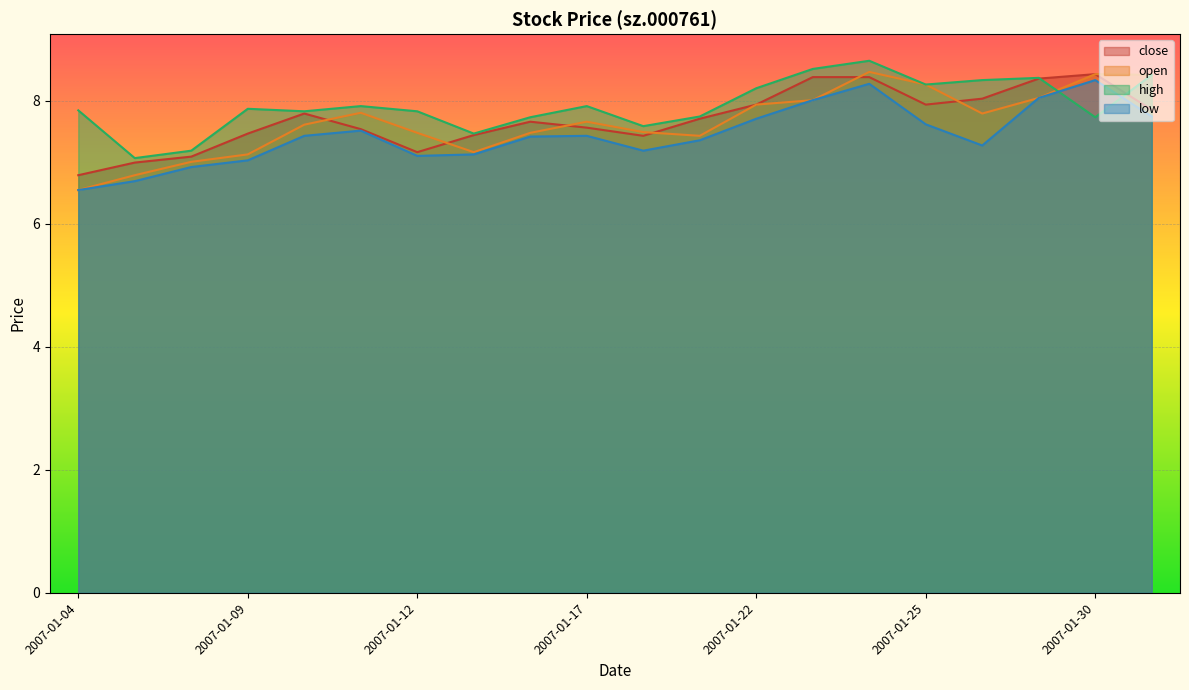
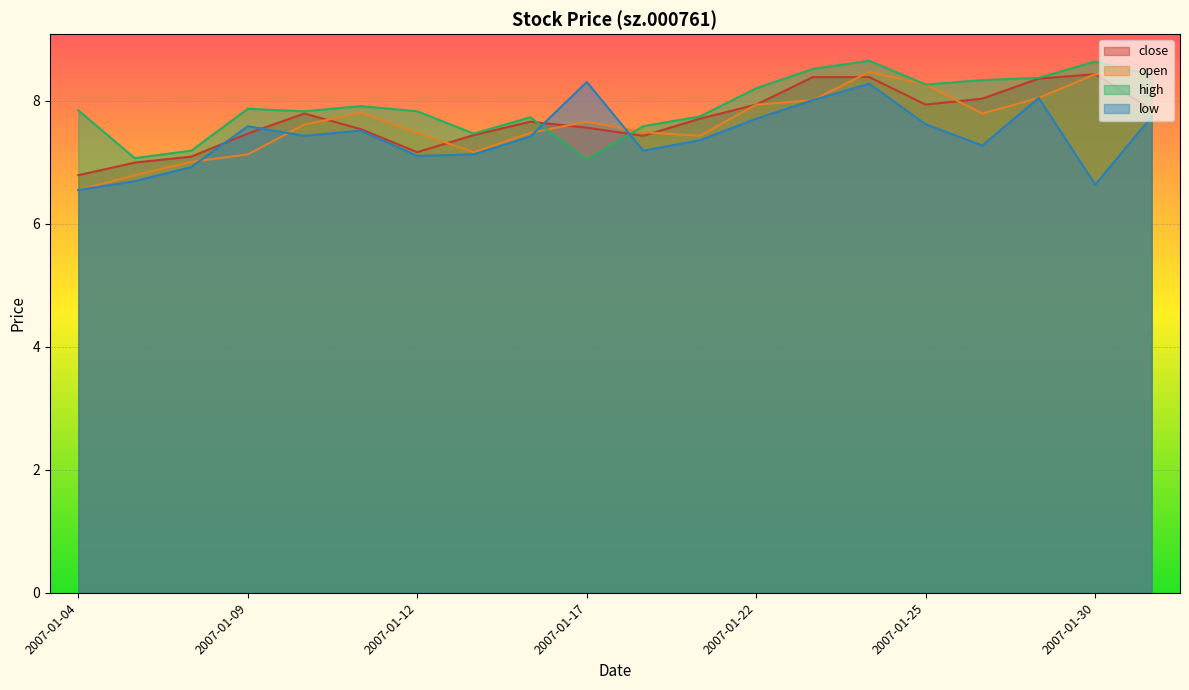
  {
    "high": {
      "2007-01-04": 7.8,
      "2007-01-09": 7.9,
      "2007-01-12": 7.8,
-     "2007-01-17": 7.9,
+     "2007-01-17": 7.0,
      "2007-01-22": 8.2,
-     "2007-01-30": 7.7
+     "2007-01-30": 8.6
    },
    "low": {
-     "2007-01-09": 7.0,
+     "2007-01-09": 7.6,
      "2007-01-12": 7.1,
-     "2007-01-17": 7.4,
+     "2007-01-17": 8.3,
      "2007-01-22": 7.7,
      "2007-01-25": 7.6,
-     "2007-01-30": 8.3
+     "2007-01-30": 6.6
    }
  }
